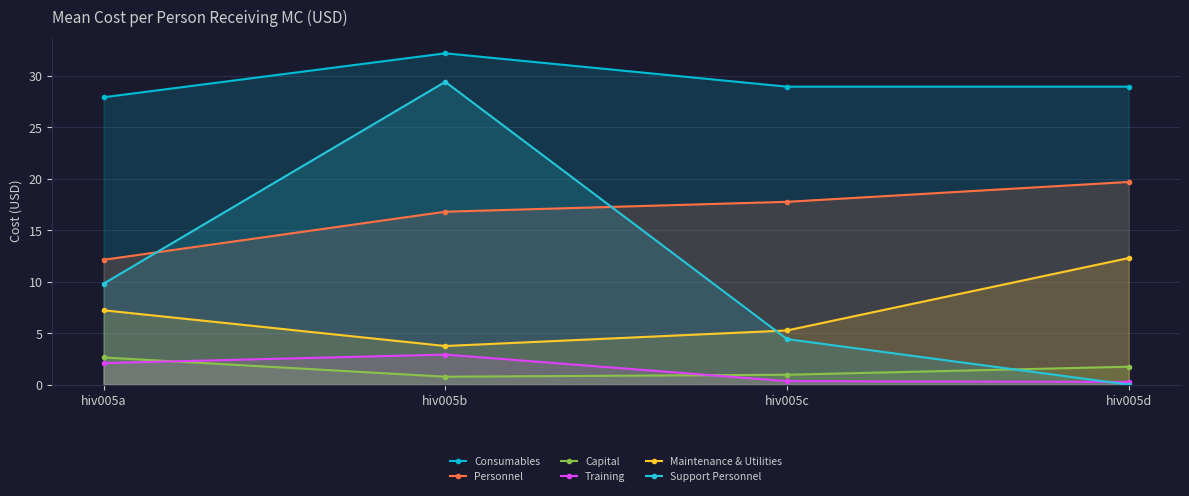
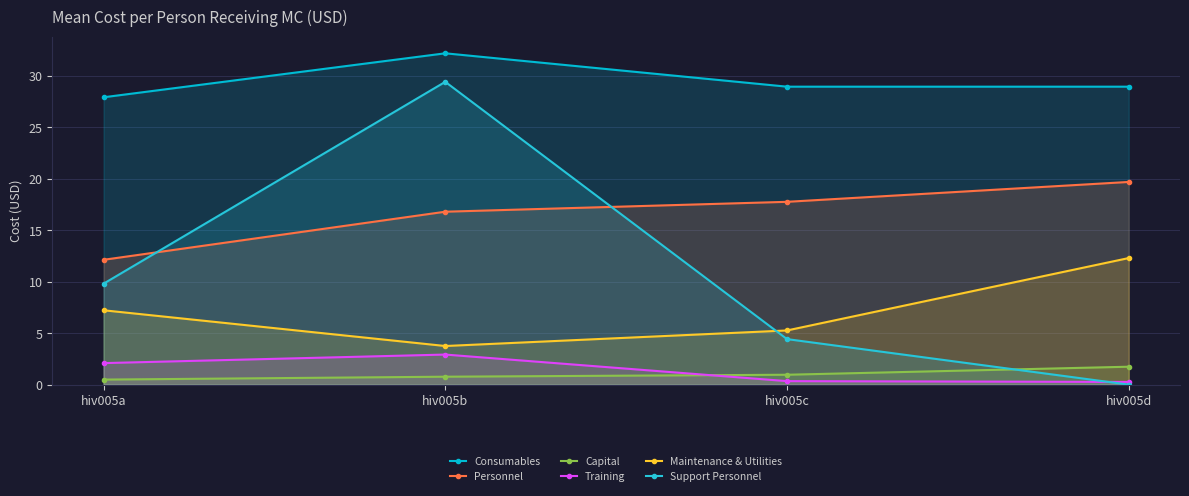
  {
    "Personnel": {
      "hiv005a": 12.1,
      "hiv005b": 16.8,
      "hiv005c": 17.8,
      "hiv005d": 19.7
    },
    "Capital": {
-     "hiv005a": 2.6,
+     "hiv005a": 0.5,
      "hiv005b": 0.8,
      "hiv005c": 1.0,
      "hiv005d": 1.7
    },
    "Training": {
      "hiv005a": 2.1,
      "hiv005b": 2.9,
      "hiv005c": 0.3,
      "hiv005d": 0.3
    },
    "Maintenance & Utilities": {
      "hiv005a": 7.2,
      "hiv005b": 3.8,
      "hiv005c": 5.3,
      "hiv005d": 12.3
    }
  }
